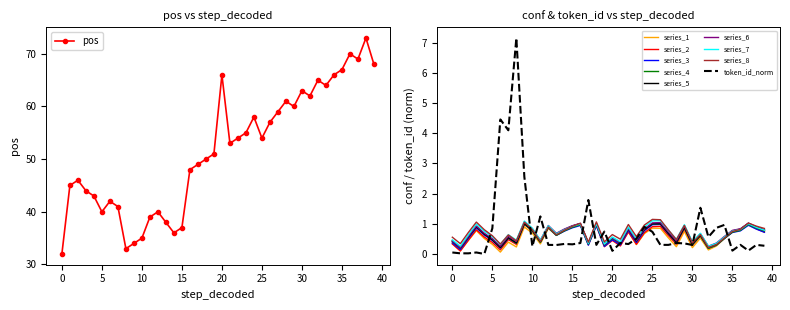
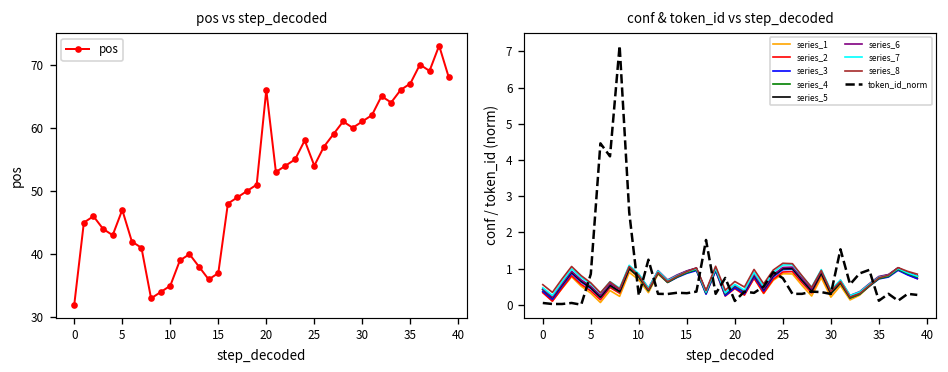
  {
    "pos vs step_decoded": {
      "0": 32,
-     "5": 40,
+     "5": 47,
      "10": 35,
      "15": 37,
      "20": 66,
      "25": 54,
-     "30": 63,
+     "30": 61,
      "35": 67
    },
    "conf & token_id vs step_decoded": {
      "series_8": {
        "0": 0.6
      }
    }
  }
